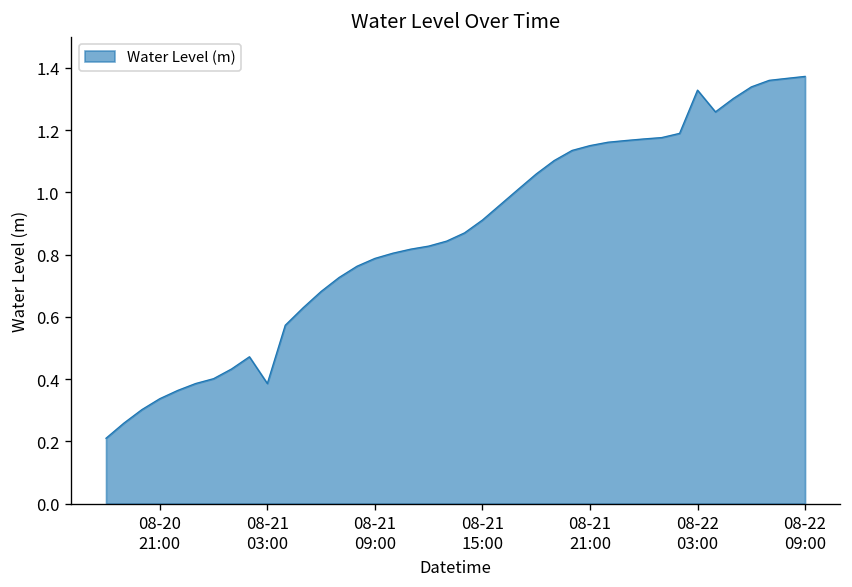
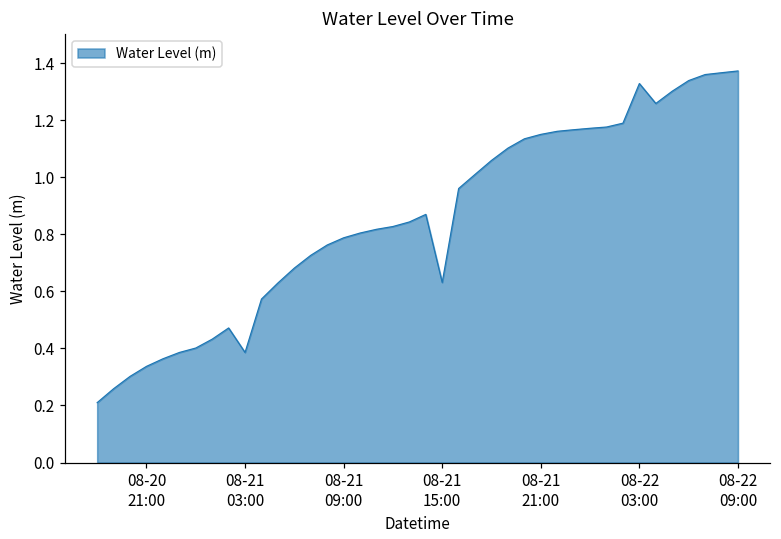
  {
    "08-20 21:00": 0.34,
    "08-21 03:00": 0.39,
    "08-21 09:00": 0.79,
-   "08-21 15:00": 0.91,
+   "08-21 15:00": 0.63,
    "08-21 21:00": 1.15,
    "08-22 03:00": 1.33,
    "08-22 09:00": 1.37
  }
